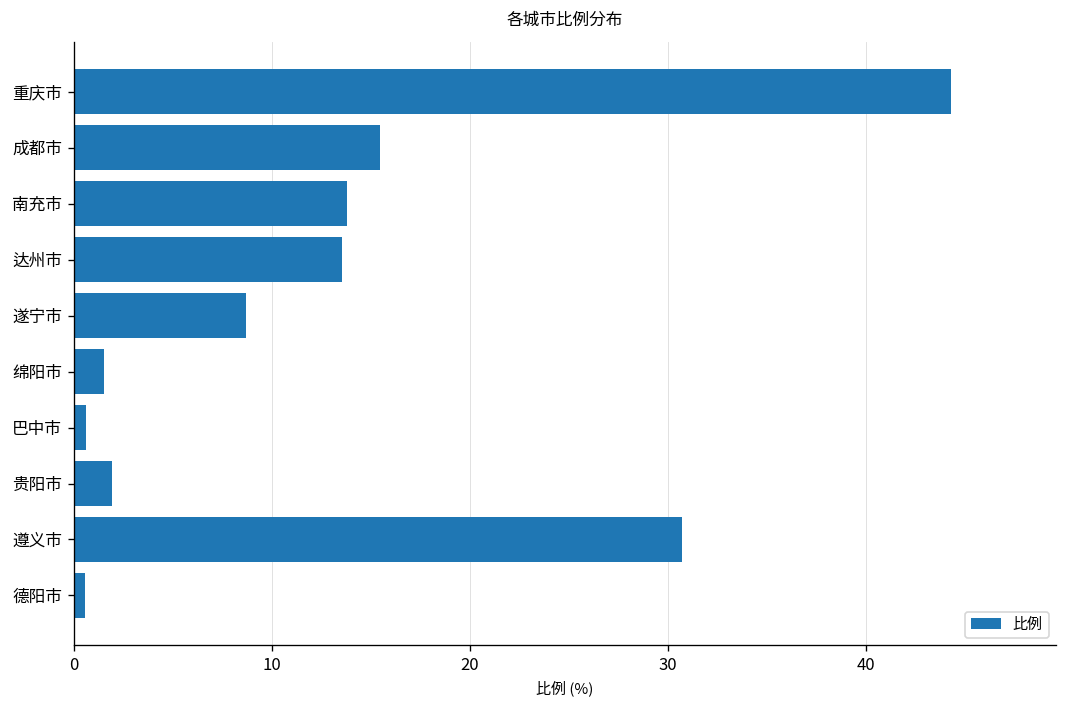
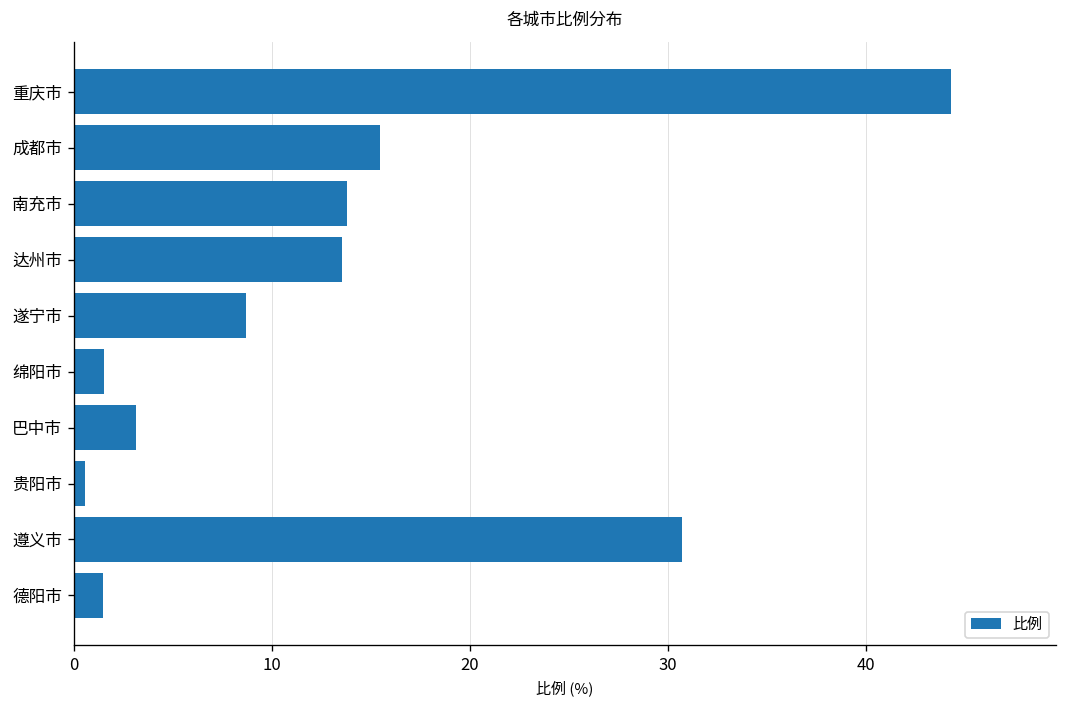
  {
    "重庆市": 44.3,
    "成都市": 15.5,
    "南充市": 13.8,
    "达州市": 13.6,
    "遂宁市": 8.7,
    "绵阳市": 1.5,
-   "巴中市": 0.6,
-   "贵阳市": 1.9,
+   "巴中市": 3.1,
+   "贵阳市": 0.6,
    "遵义市": 30.7,
-   "德阳市": 0.6
+   "德阳市": 1.5
  }
